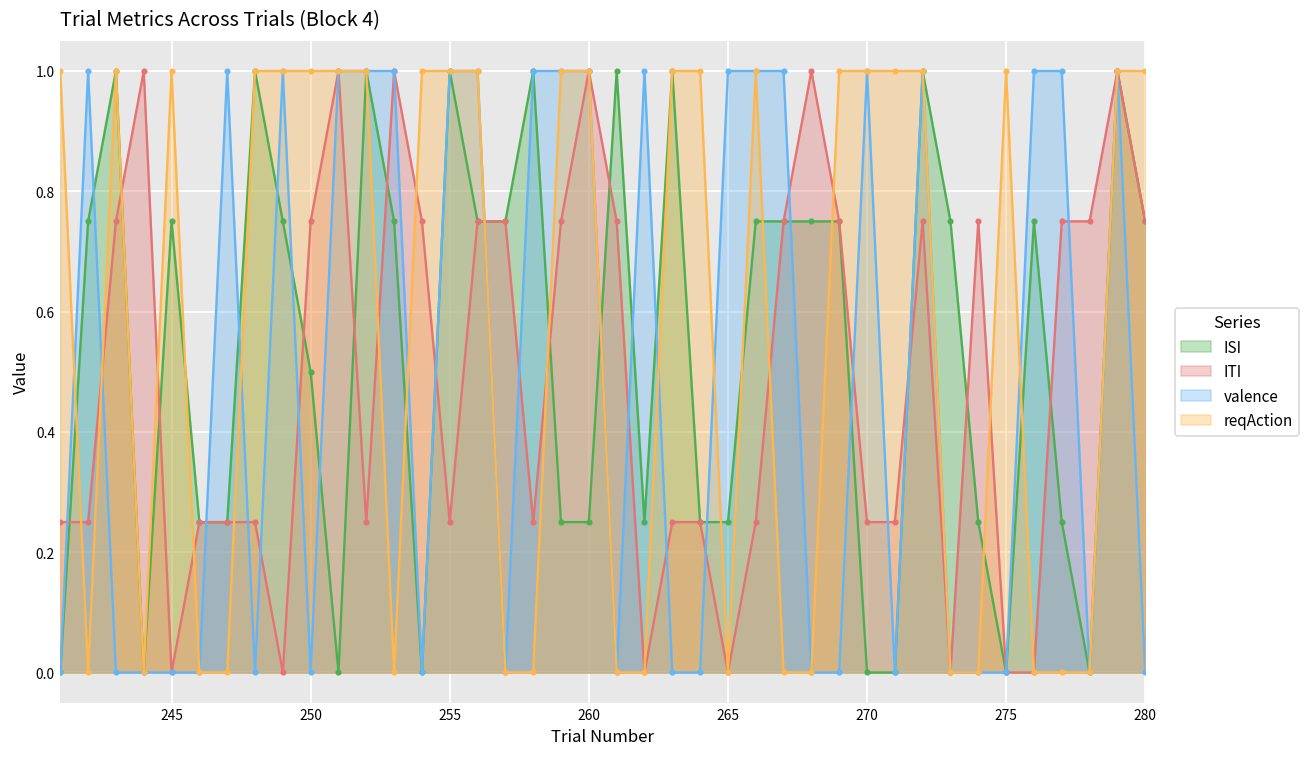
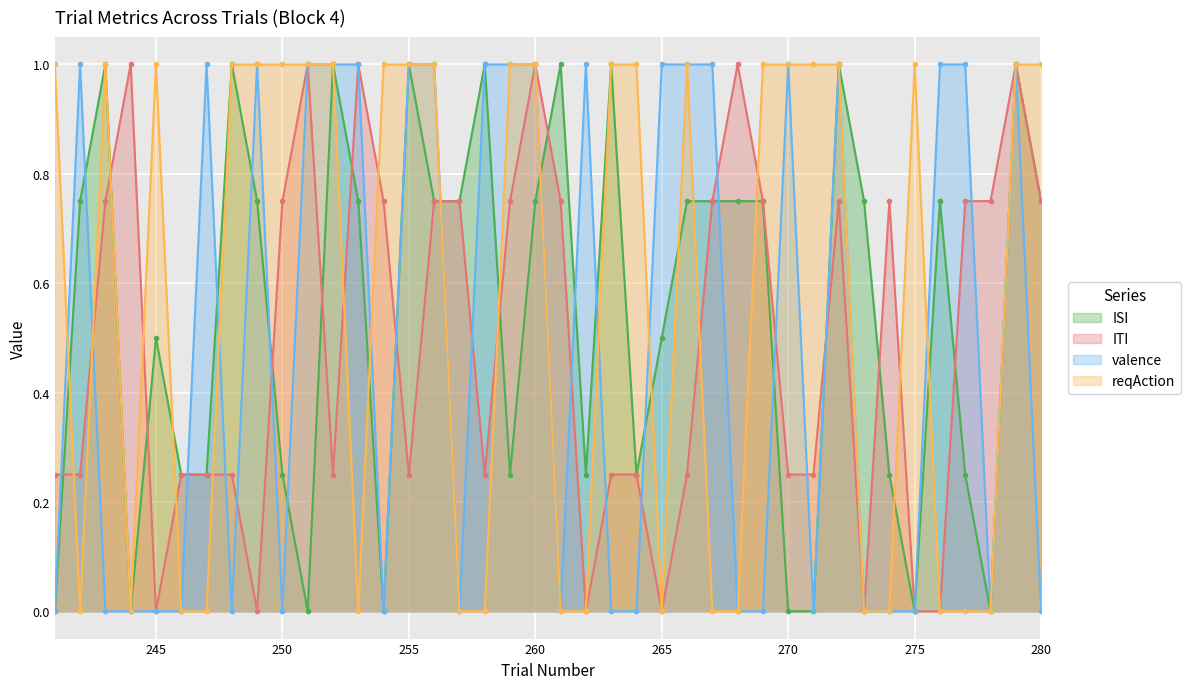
  {
    "ISI": {
-     "245": 0.75,
-     "250": 0.50,
-     "260": 0.25,
-     "265": 0.25,
+     "245": 0.50,
+     "250": 0.25,
+     "260": 0.75,
+     "265": 0.50,
      "270": 0.00
    },
    "valence": {
      "250": 0.00,
      "265": 1.00,
      "280": 0.00
    }
  }
